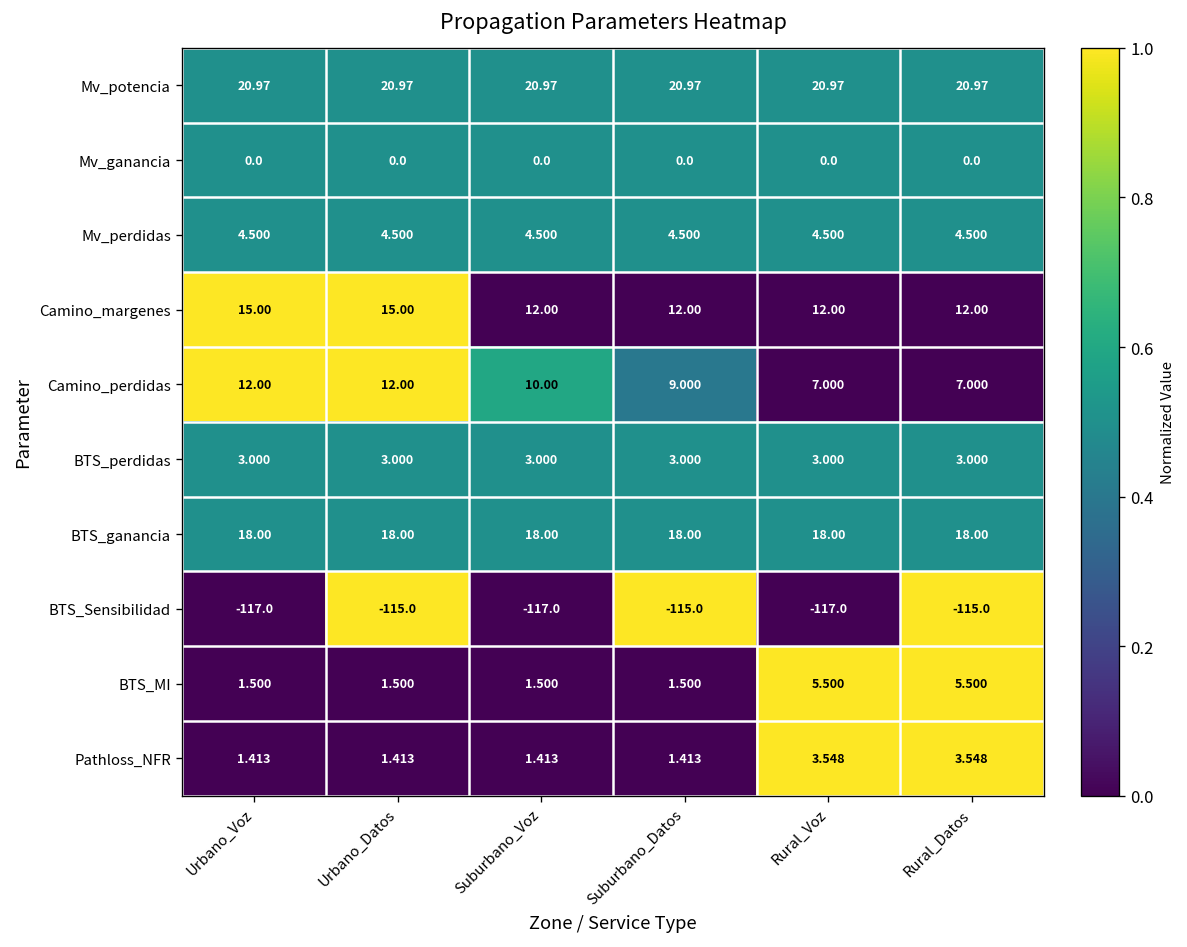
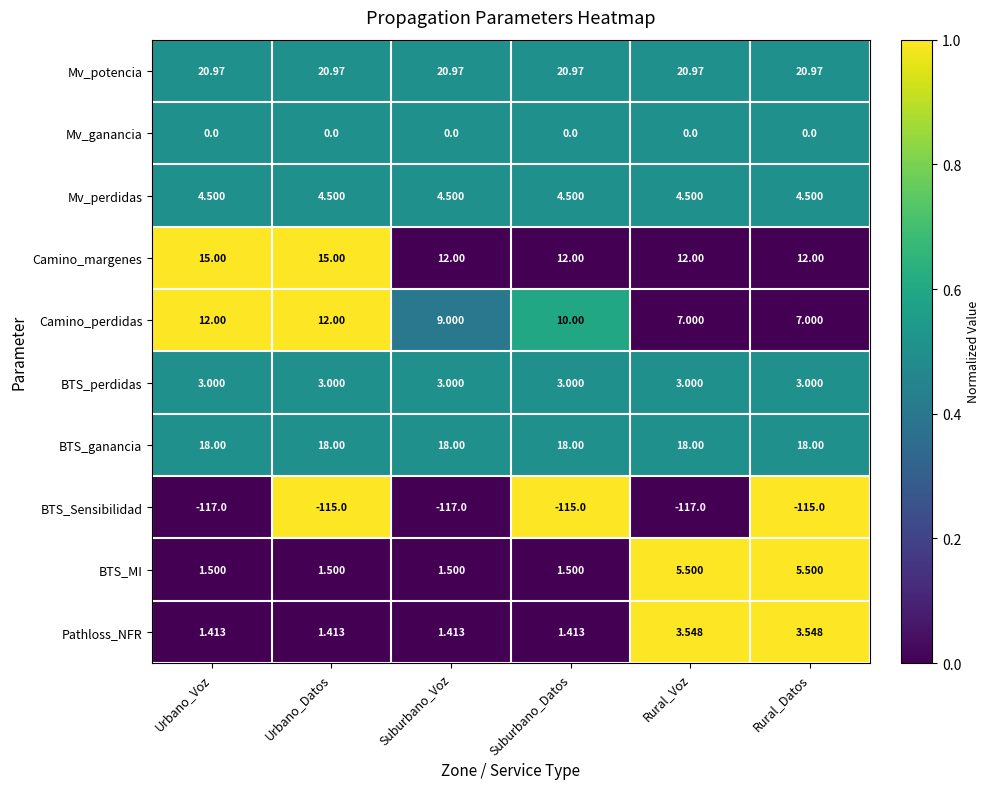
  {
    "Mv_potencia": {
      "Urbano_Voz": 20.97,
      "Urbano_Datos": 20.97,
      "Suburbano_Voz": 20.97,
      "Suburbano_Datos": 20.97,
      "Rural_Voz": 20.97,
      "Rural_Datos": 20.97
    },
    "Mv_ganancia": {
      "Urbano_Voz": 0.0,
      "Urbano_Datos": 0.0,
      "Suburbano_Voz": 0.0,
      "Suburbano_Datos": 0.0,
      "Rural_Voz": 0.0,
      "Rural_Datos": 0.0
    },
    "Mv_perdidas": {
      "Urbano_Voz": 4.500,
      "Urbano_Datos": 4.500,
      "Suburbano_Voz": 4.500,
      "Suburbano_Datos": 4.500,
      "Rural_Voz": 4.500,
      "Rural_Datos": 4.500
    },
    "Camino_margenes": {
      "Urbano_Voz": 15.00,
      "Urbano_Datos": 15.00,
      "Suburbano_Voz": 12.00,
      "Suburbano_Datos": 12.00,
      "Rural_Voz": 12.00,
      "Rural_Datos": 12.00
    },
    "Camino_perdidas": {
      "Urbano_Voz": 12.00,
      "Urbano_Datos": 12.00,
-     "Suburbano_Voz": 10.00,
-     "Suburbano_Datos": 9.000,
+     "Suburbano_Voz": 9.000,
+     "Suburbano_Datos": 10.00,
      "Rural_Voz": 7.000,
      "Rural_Datos": 7.000
    },
    "BTS_perdidas": {
      "Urbano_Voz": 3.000,
      "Urbano_Datos": 3.000,
      "Suburbano_Voz": 3.000,
      "Suburbano_Datos": 3.000,
      "Rural_Voz": 3.000,
      "Rural_Datos": 3.000
    },
    "BTS_ganancia": {
      "Urbano_Voz": 18.00,
      "Urbano_Datos": 18.00,
      "Suburbano_Voz": 18.00,
      "Suburbano_Datos": 18.00,
      "Rural_Voz": 18.00,
      "Rural_Datos": 18.00
    },
    "BTS_Sensibilidad": {
      "Urbano_Voz": -117.0,
      "Urbano_Datos": -115.0,
      "Suburbano_Voz": -117.0,
      "Suburbano_Datos": -115.0,
      "Rural_Voz": -117.0,
      "Rural_Datos": -115.0
    },
    "BTS_MI": {
      "Urbano_Voz": 1.500,
      "Urbano_Datos": 1.500,
      "Suburbano_Voz": 1.500,
      "Suburbano_Datos": 1.500,
      "Rural_Voz": 5.500,
      "Rural_Datos": 5.500
    },
    "Pathloss_NFR": {
      "Urbano_Voz": 1.413,
      "Urbano_Datos": 1.413,
      "Suburbano_Voz": 1.413,
      "Suburbano_Datos": 1.413,
      "Rural_Voz": 3.548,
      "Rural_Datos": 3.548
    }
  }
